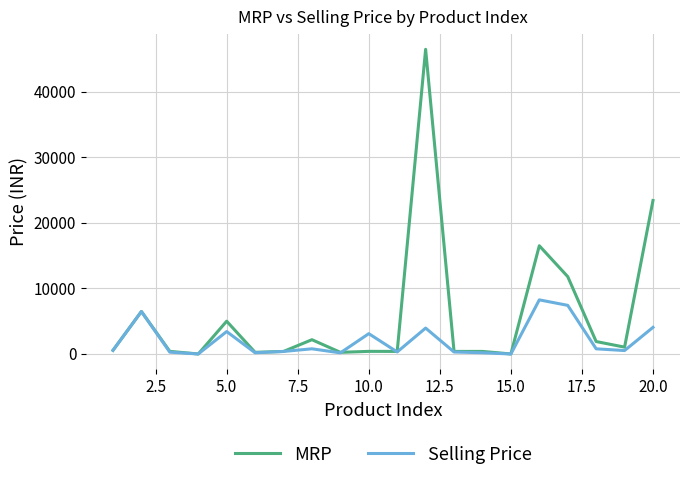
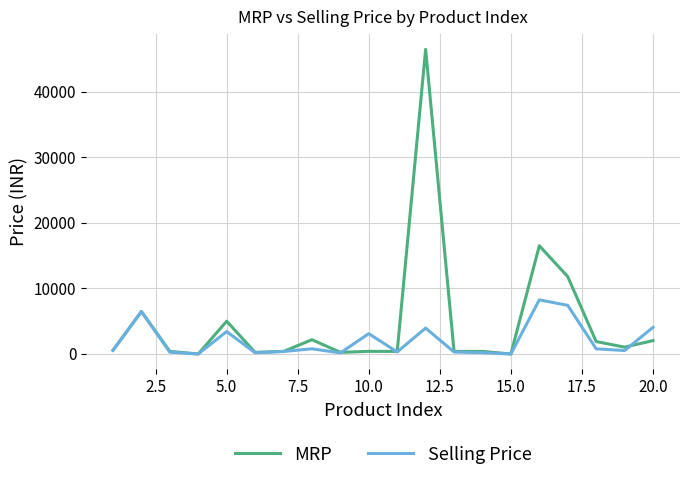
  {
    "MRP": {
      "5.0": 5000,
      "10.0": 0,
-     "20.0": 23000
+     "20.0": 2000
    },
    "Selling Price": {
      "5.0": 3000,
      "10.0": 3000,
      "20.0": 4000
    }
  }
